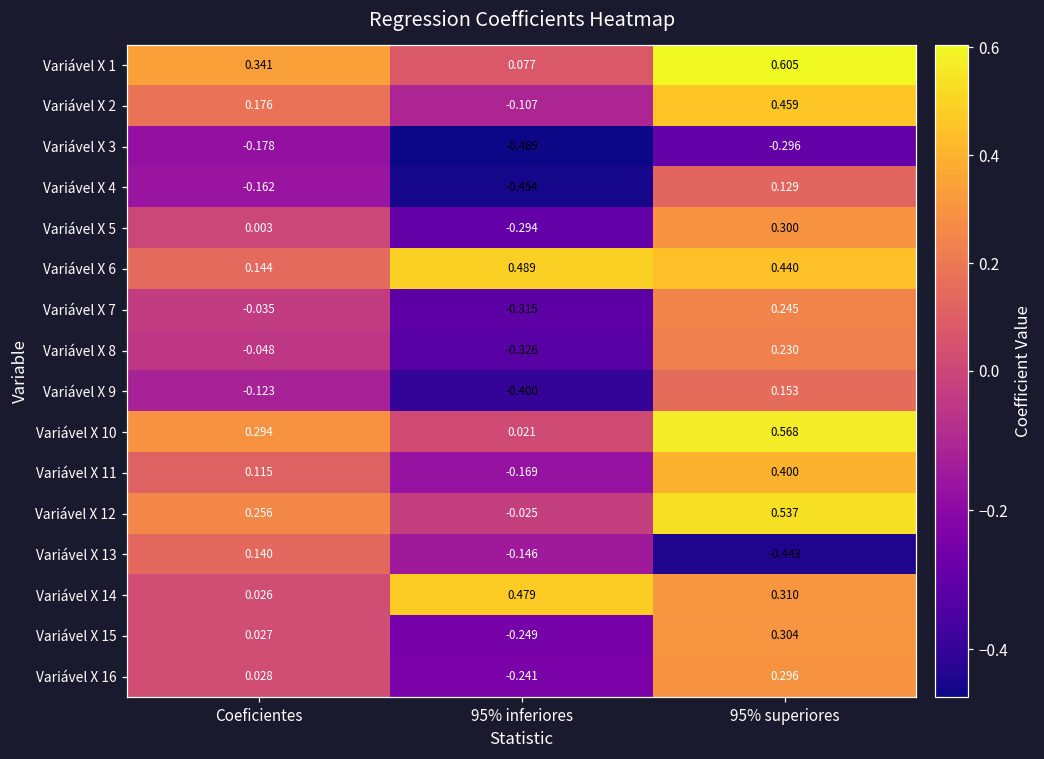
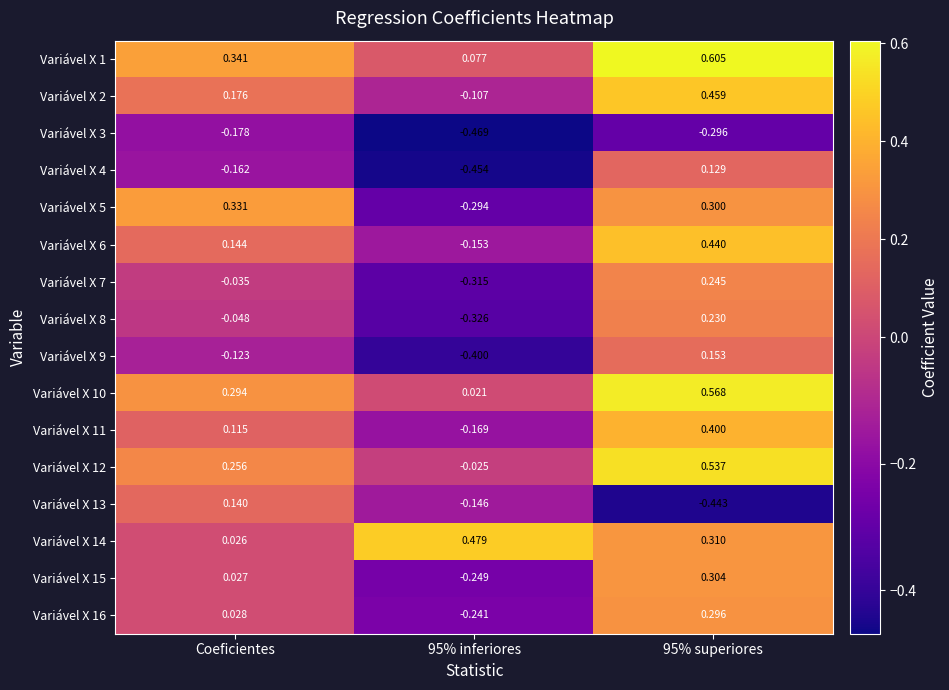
  {
    "Variável X 1": {
      "Coeficientes": 0.341,
      "95% inferiores": 0.077,
      "95% superiores": 0.605
    },
    "Variável X 2": {
      "Coeficientes": 0.176,
      "95% inferiores": -0.107,
      "95% superiores": 0.459
    },
    "Variável X 3": {
      "Coeficientes": -0.178,
      "95% inferiores": -0.469,
      "95% superiores": -0.296
    },
    "Variável X 4": {
      "Coeficientes": -0.162,
      "95% inferiores": -0.454,
      "95% superiores": 0.129
    },
    "Variável X 5": {
-     "Coeficientes": 0.003,
+     "Coeficientes": 0.331,
      "95% inferiores": -0.294,
      "95% superiores": 0.300
    },
    "Variável X 6": {
      "Coeficientes": 0.144,
-     "95% inferiores": 0.489,
+     "95% inferiores": -0.153,
      "95% superiores": 0.440
    },
    "Variável X 7": {
      "Coeficientes": -0.035,
      "95% inferiores": -0.315,
      "95% superiores": 0.245
    },
    "Variável X 8": {
      "Coeficientes": -0.048,
      "95% inferiores": -0.326,
      "95% superiores": 0.230
    },
    "Variável X 9": {
      "Coeficientes": -0.123,
      "95% inferiores": -0.400,
      "95% superiores": 0.153
    },
    "Variável X 10": {
      "Coeficientes": 0.294,
      "95% inferiores": 0.021,
      "95% superiores": 0.568
    },
    "Variável X 11": {
      "Coeficientes": 0.115,
      "95% inferiores": -0.169,
      "95% superiores": 0.400
    },
    "Variável X 12": {
      "Coeficientes": 0.256,
      "95% inferiores": -0.025,
      "95% superiores": 0.537
    },
    "Variável X 13": {
      "Coeficientes": 0.140,
      "95% inferiores": -0.146,
      "95% superiores": -0.443
    },
    "Variável X 14": {
      "Coeficientes": 0.026,
      "95% inferiores": 0.479,
      "95% superiores": 0.310
    },
    "Variável X 15": {
      "Coeficientes": 0.027,
      "95% inferiores": -0.249,
      "95% superiores": 0.304
    },
    "Variável X 16": {
      "Coeficientes": 0.028,
      "95% inferiores": -0.241,
      "95% superiores": 0.296
    }
  }
